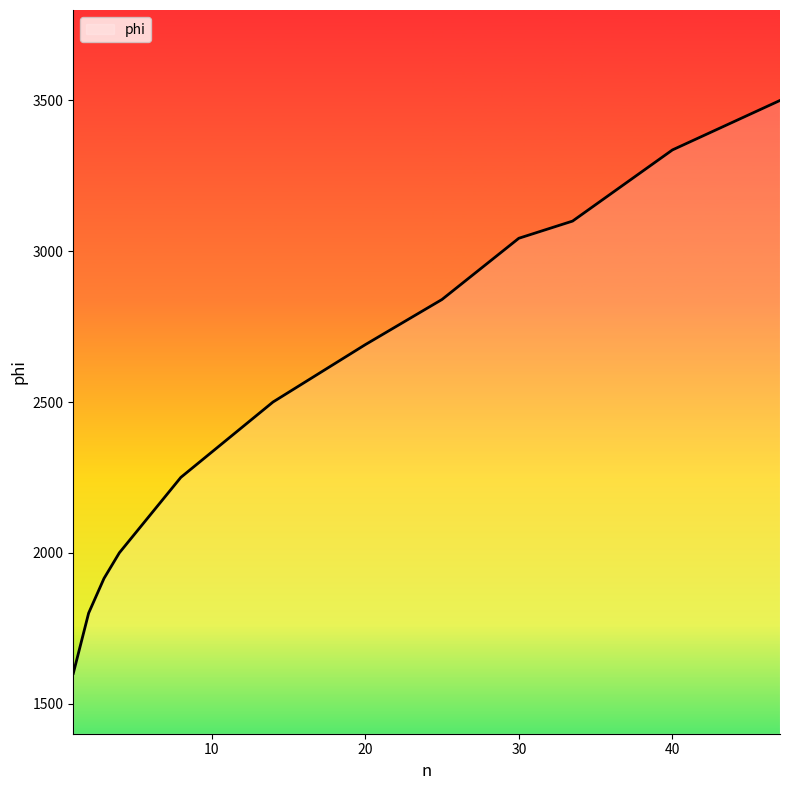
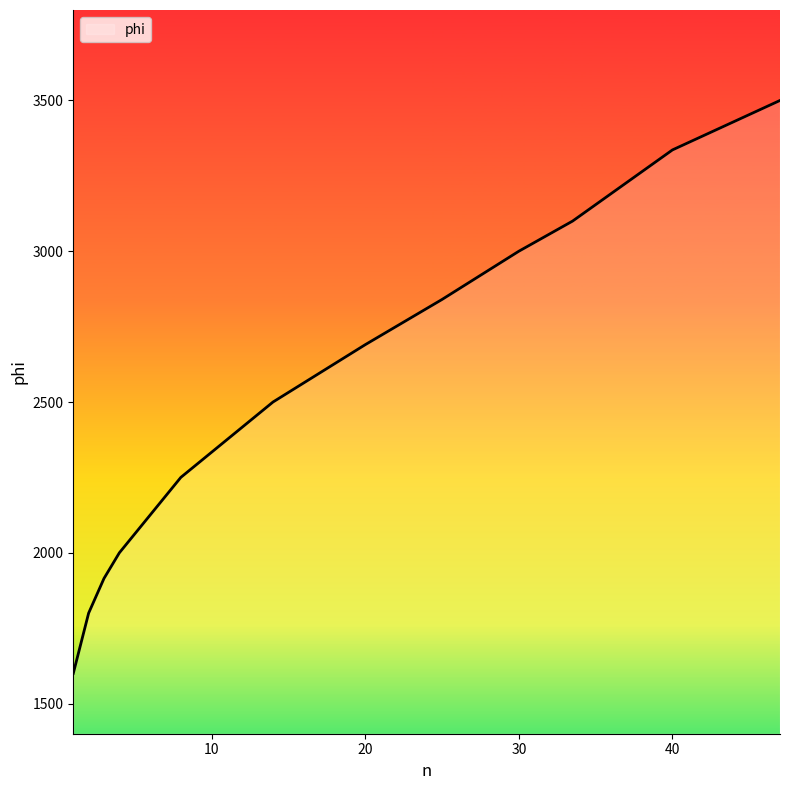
  {
    "20": 2690,
-   "30": 3040,
+   "30": 3000,
    "40": 3340
  }
